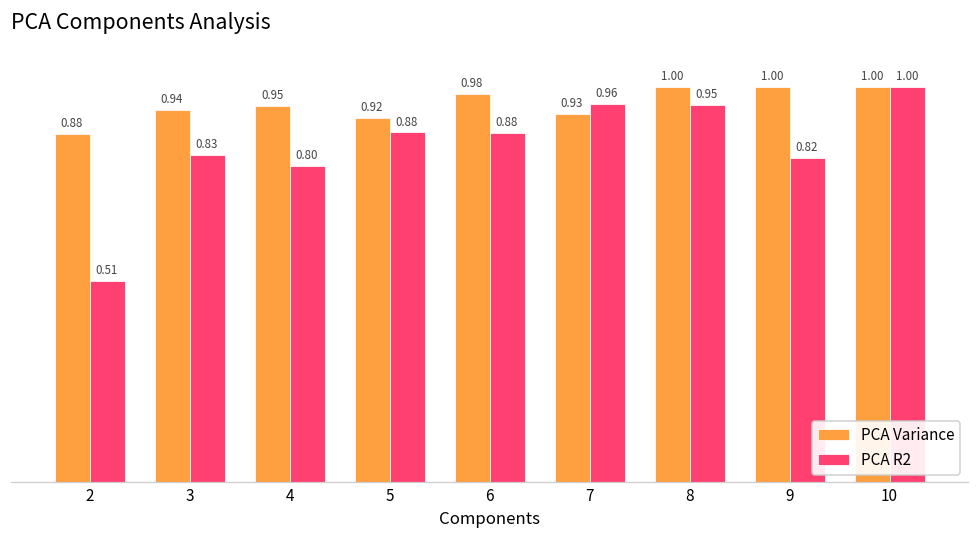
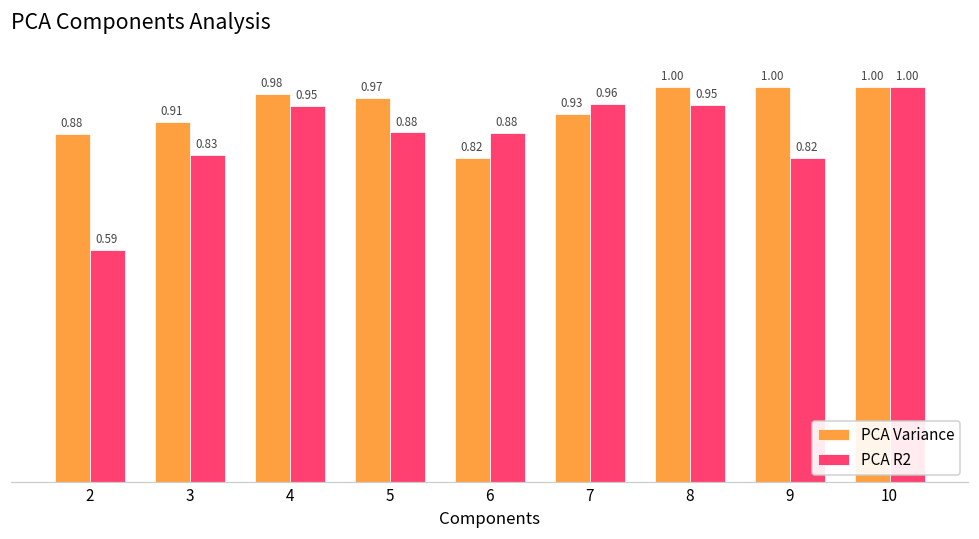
  {
    "PCA Variance": {
      "2": 0.88,
-     "3": 0.94,
-     "4": 0.95,
-     "5": 0.92,
-     "6": 0.98,
+     "3": 0.91,
+     "4": 0.98,
+     "5": 0.97,
+     "6": 0.82,
      "7": 0.93,
      "8": 1.00,
      "9": 1.00,
      "10": 1.00
    },
    "PCA R2": {
-     "2": 0.51,
+     "2": 0.59,
      "3": 0.83,
-     "4": 0.80,
+     "4": 0.95,
      "5": 0.88,
      "6": 0.88,
      "7": 0.96,
      "8": 0.95,
      "9": 0.82,
      "10": 1.00
    }
  }
